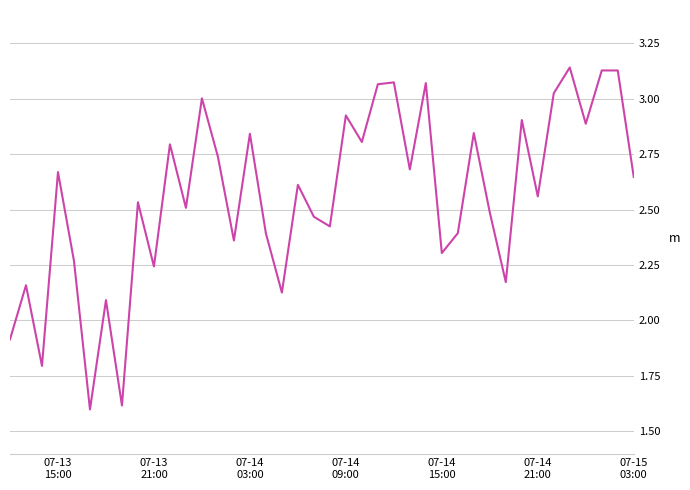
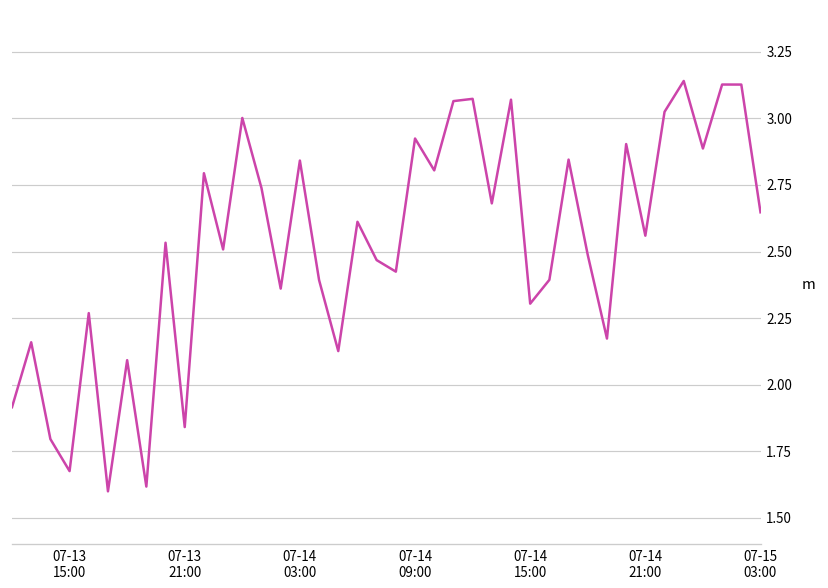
  {
-   "07-13 15:00": 2.67,
-   "07-13 21:00": 2.24,
+   "07-13 15:00": 1.67,
+   "07-13 21:00": 1.84,
    "07-14 03:00": 2.84,
    "07-14 09:00": 2.92,
    "07-14 15:00": 2.30,
    "07-14 21:00": 2.56,
    "07-15 03:00": 2.65
  }
